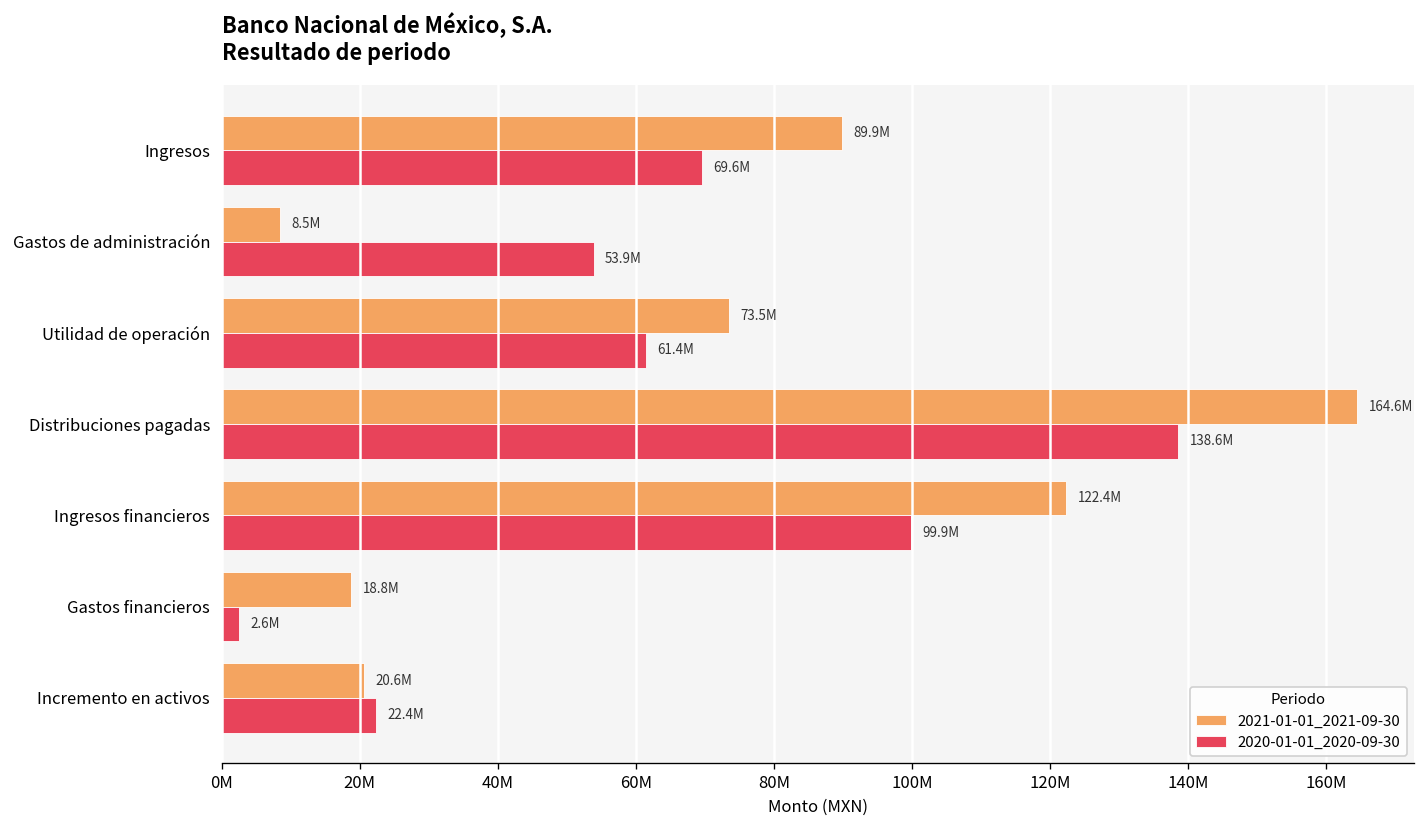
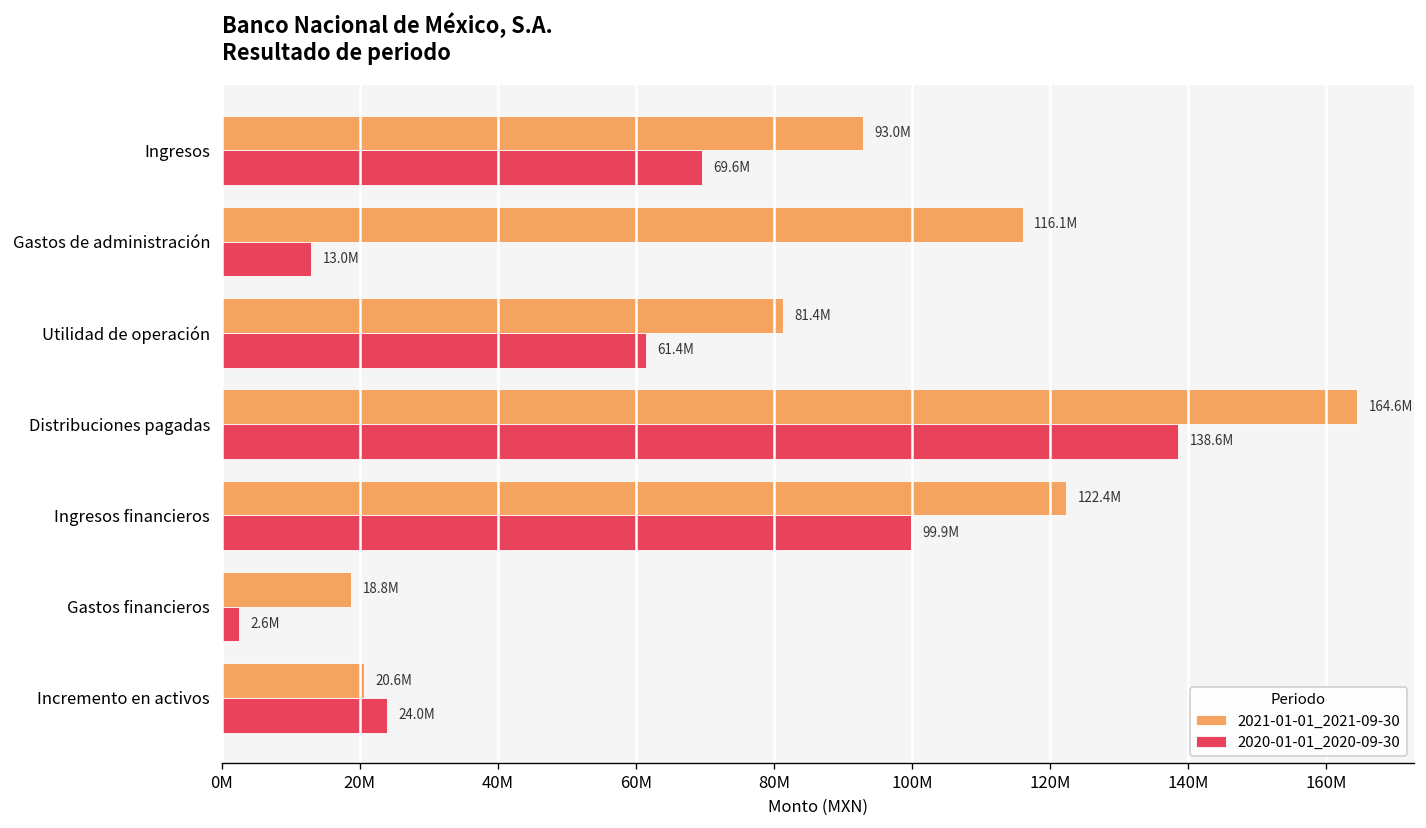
  {
    "2021-01-01_2021-09-30": {
-     "Ingresos": "89.9M",
-     "Gastos de administración": "8.5M",
-     "Utilidad de operación": "73.5M",
+     "Ingresos": "93.0M",
+     "Gastos de administración": "116.1M",
+     "Utilidad de operación": "81.4M",
      "Distribuciones pagadas": "164.6M",
      "Ingresos financieros": "122.4M",
      "Gastos financieros": "18.8M",
      "Incremento en activos": "20.6M"
    },
    "2020-01-01_2020-09-30": {
      "Ingresos": "69.6M",
-     "Gastos de administración": "53.9M",
+     "Gastos de administración": "13.0M",
      "Utilidad de operación": "61.4M",
      "Distribuciones pagadas": "138.6M",
      "Ingresos financieros": "99.9M",
      "Gastos financieros": "2.6M",
-     "Incremento en activos": "22.4M"
+     "Incremento en activos": "24.0M"
    }
  }
